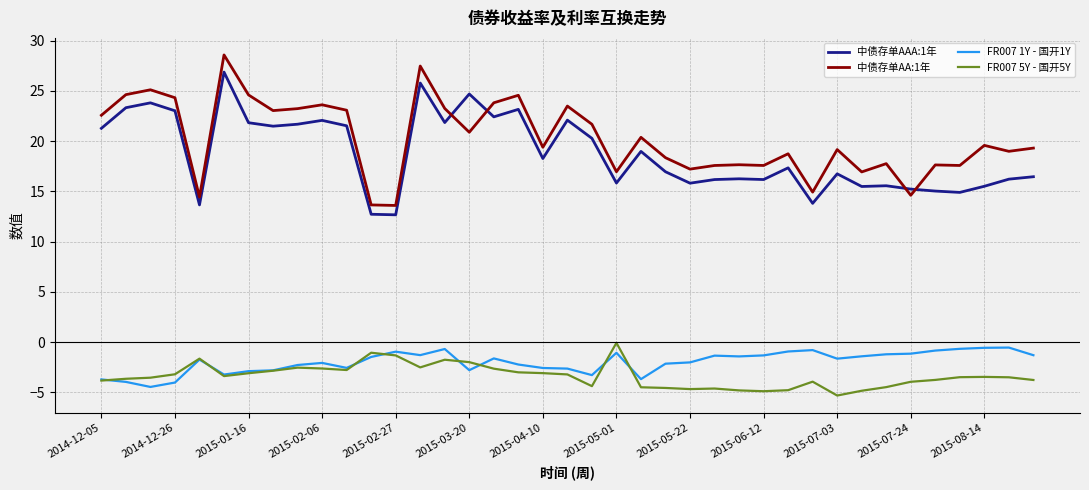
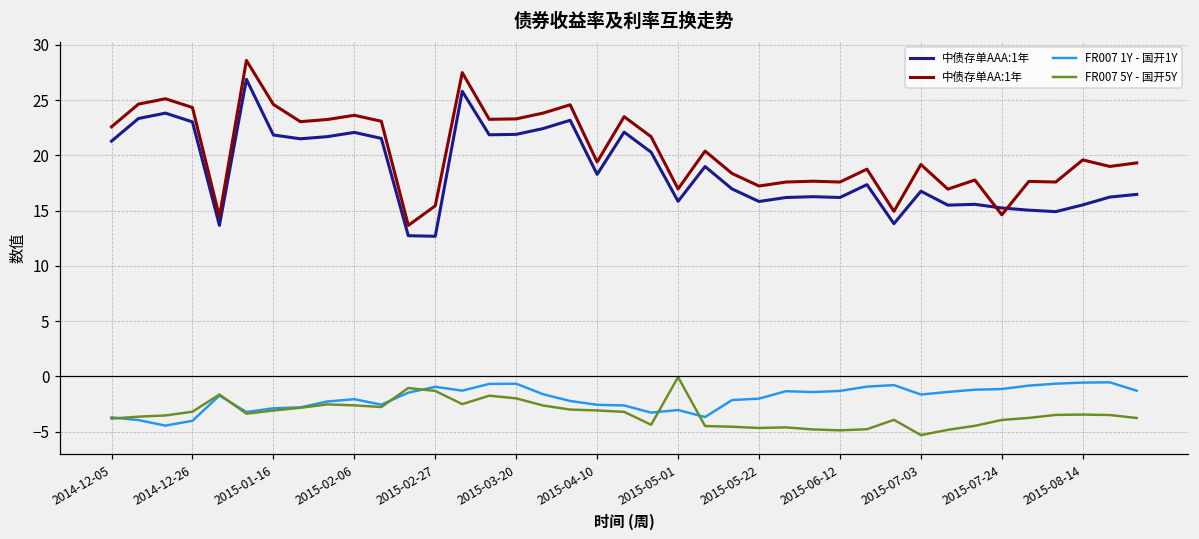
  {
    "中债存单AAA:1年": {
      "2014-12-05": 21.3,
      "2014-12-26": 23.0,
      "2015-01-16": 21.8,
      "2015-02-06": 22.1,
      "2015-02-27": 12.7,
-     "2015-03-20": 24.7,
+     "2015-03-20": 21.9,
      "2015-04-10": 18.3,
      "2015-05-01": 15.8,
      "2015-05-22": 15.8,
      "2015-06-12": 16.2,
      "2015-07-03": 16.8,
      "2015-07-24": 15.2,
      "2015-08-14": 15.5
    },
    "中债存单AA:1年": {
      "2014-12-05": 22.6,
      "2014-12-26": 24.3,
      "2015-01-16": 24.6,
      "2015-02-06": 23.6,
-     "2015-02-27": 13.6,
-     "2015-03-20": 20.9,
+     "2015-02-27": 15.4,
+     "2015-03-20": 23.3,
      "2015-04-10": 19.4,
      "2015-05-01": 17.0,
      "2015-05-22": 17.2,
      "2015-06-12": 17.6,
      "2015-07-03": 19.2,
      "2015-07-24": 14.6,
      "2015-08-14": 19.6
    },
    "FR007 1Y - 国开1Y": {
      "2014-12-26": -4.0,
      "2015-02-06": -2.1,
      "2015-02-27": -0.9,
-     "2015-03-20": -2.8,
+     "2015-03-20": -0.7,
      "2015-04-10": -2.6,
-     "2015-05-01": -1.1,
+     "2015-05-01": -3.0,
      "2015-05-22": -2.0,
      "2015-06-12": -1.3,
      "2015-07-03": -1.6,
      "2015-07-24": -1.1,
      "2015-08-14": -0.6
    },
    "FR007 5Y - 国开5Y": {
      "2014-12-26": -3.2,
      "2015-02-06": -2.6,
      "2015-02-27": -1.3,
      "2015-03-20": -2.0,
      "2015-04-10": -3.1,
      "2015-05-01": -0.1,
      "2015-05-22": -4.7,
      "2015-06-12": -4.9,
      "2015-07-03": -5.3,
      "2015-07-24": -3.9,
      "2015-08-14": -3.5
    }
  }
